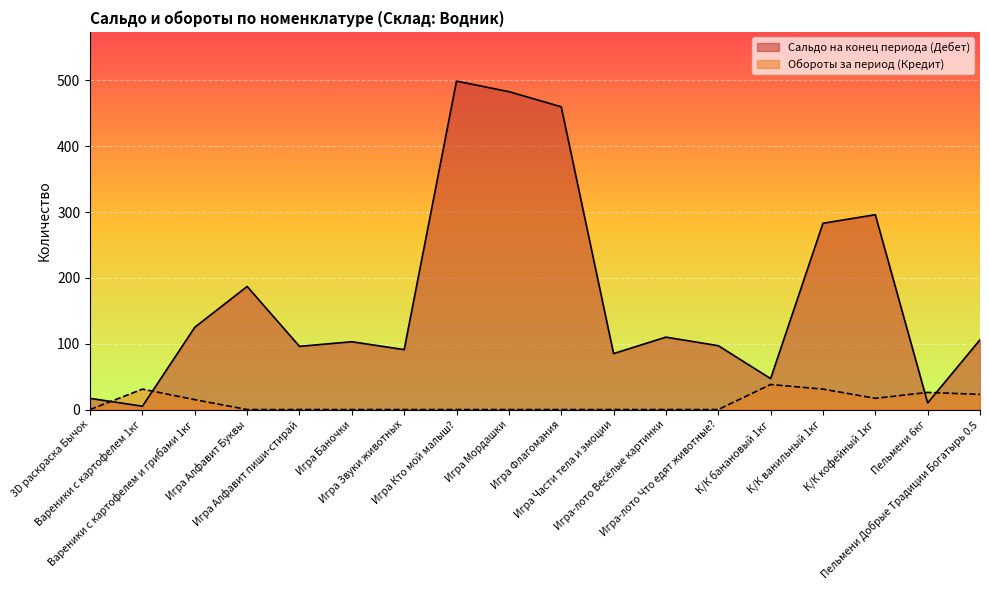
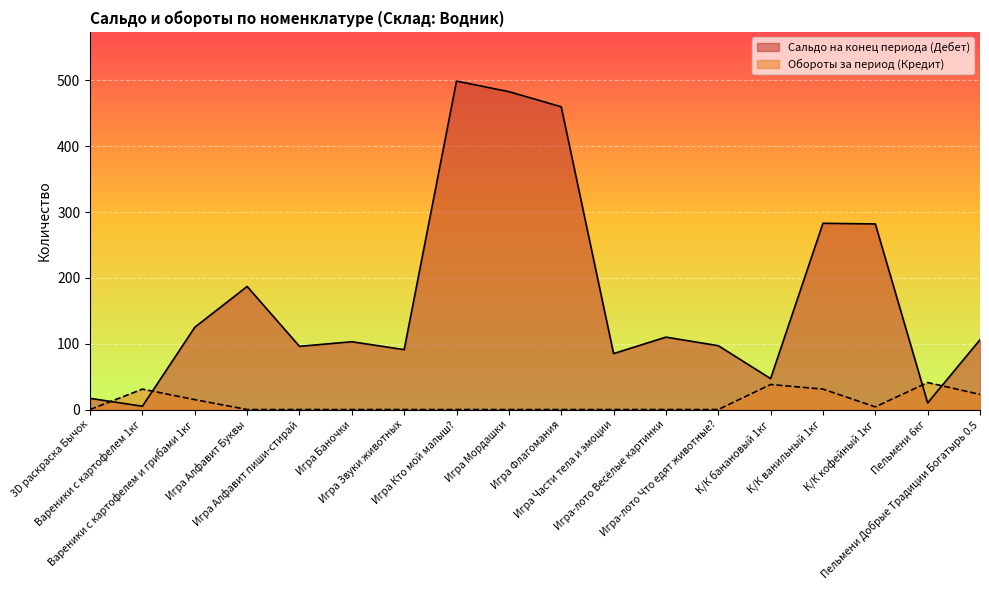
  {
    "Сальдо на конец периода (Дебет)": {
      "3D раскраска Бычок": 20,
      "Вареники с картофелем 1кг": 10,
      "Вареники с картофелем и грибами 1кг": 130,
      "Игра Алфавит Буквы": 190,
      "Игра Алфавит пиши-стирай": 100,
      "Игра Баночки": 100,
      "Игра Звуки животных": 90,
      "Игра Кто мой малыш?": 500,
      "Игра Мордашки": 480,
      "Игра Флагомания": 460,
      "Игра Части тела и эмоции": 90,
      "Игра-лото Весёлые картинки": 110,
      "Игра-лото Что едят животные?": 100,
      "К/К банановый 1кг": 50,
      "К/К ванильный 1кг": 280,
-     "К/К кофейный 1кг": 300,
+     "К/К кофейный 1кг": 280,
      "Пельмени 6кг": 10,
      "Пельмени Добрые Традиции Богатырь 0.5": 110
    },
    "Обороты за период (Кредит)": {
      "3D раскраска Бычок": 0,
      "Вареники с картофелем 1кг": 30,
      "Вареники с картофелем и грибами 1кг": 20,
      "Игра Алфавит Буквы": 0,
      "Игра Алфавит пиши-стирай": 0,
      "Игра Баночки": 0,
      "Игра Звуки животных": 0,
      "Игра Кто мой малыш?": 0,
      "Игра Мордашки": 0,
      "Игра Флагомания": 0,
      "Игра Части тела и эмоции": 0,
      "Игра-лото Весёлые картинки": 0,
      "Игра-лото Что едят животные?": 0,
      "К/К банановый 1кг": 40,
      "К/К ванильный 1кг": 30,
-     "К/К кофейный 1кг": 20,
-     "Пельмени 6кг": 30,
+     "К/К кофейный 1кг": 0,
+     "Пельмени 6кг": 40,
      "Пельмени Добрые Традиции Богатырь 0.5": 20
    }
  }
